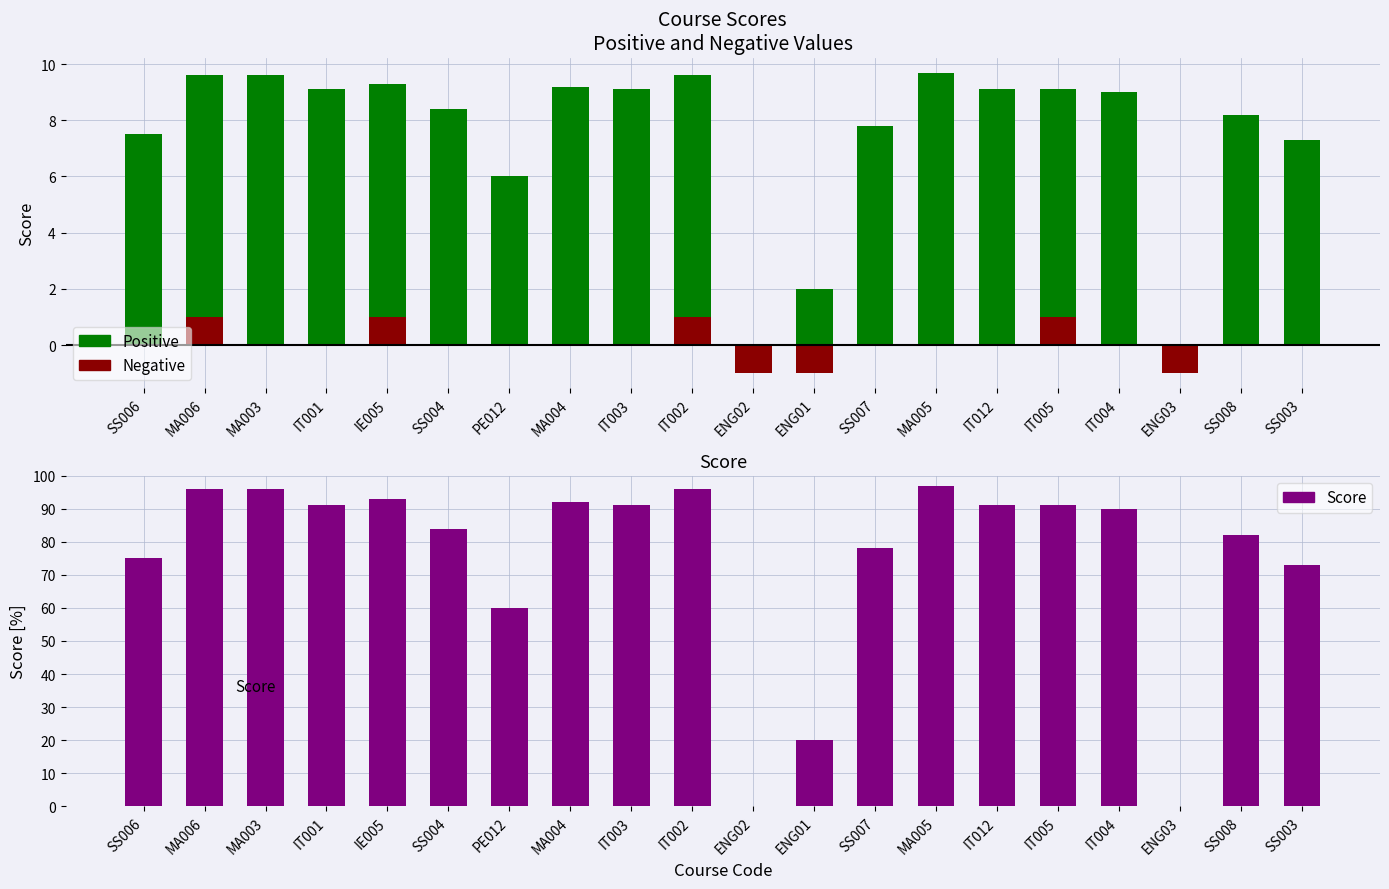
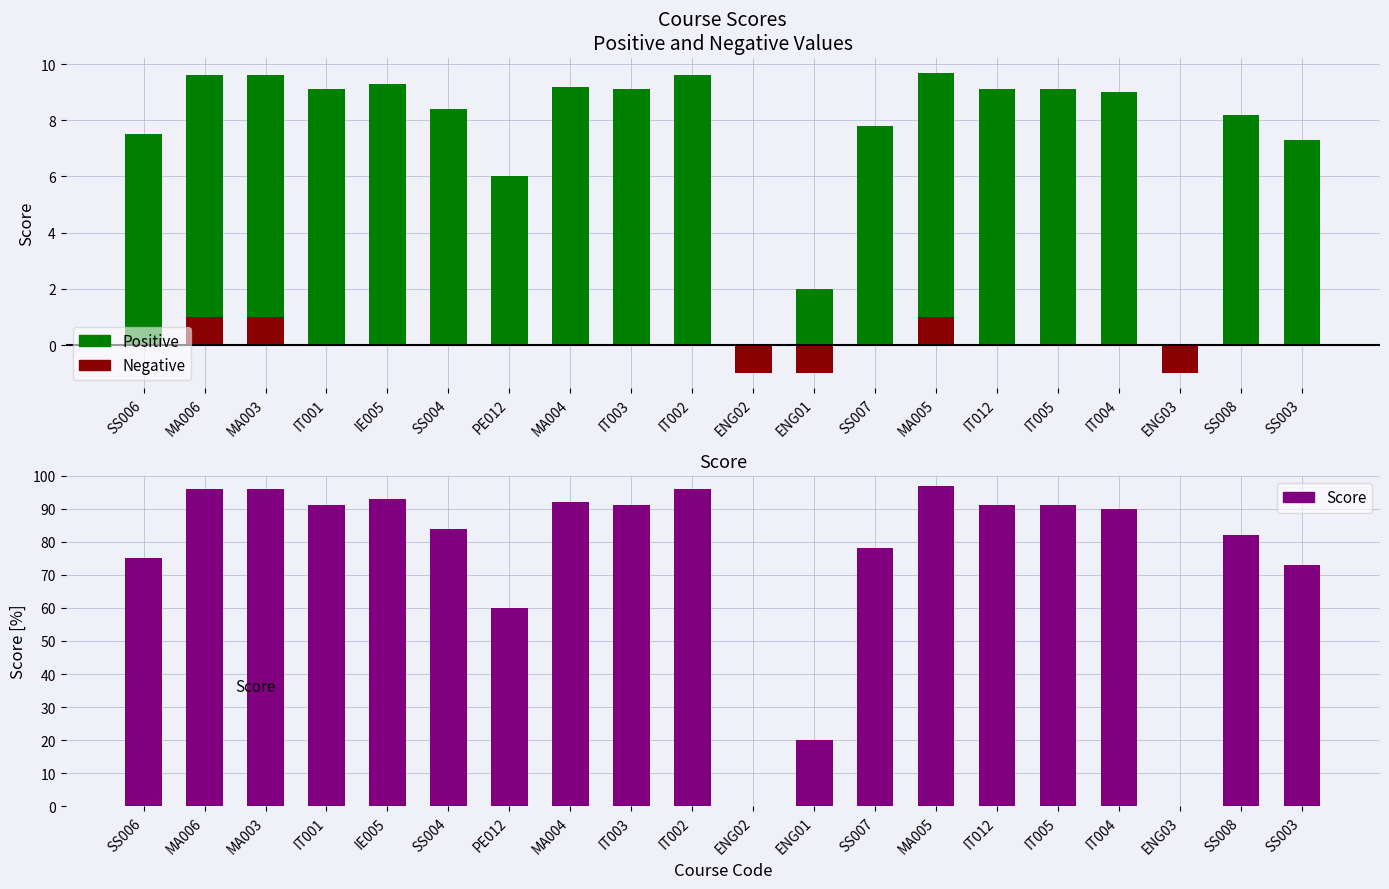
  {
    "Course Scores Positive and Negative Values": {
      "Positive": {
        "SS006": 7.5,
        "MA006": 9.6,
        "MA003": 9.6,
        "IT001": 9.1,
        "IE005": 9.3,
        "SS004": 8.4,
        "PE012": 6,
        "MA004": 9.2,
        "IT003": 9.1,
        "IT002": 9.6,
        "ENG02": 0,
        "ENG01": 2,
        "SS007": 7.8,
        "MA005": 9.7,
        "IT012": 9.1,
        "IT005": 9.1,
        "IT004": 9,
        "ENG03": 0,
        "SS008": 8.2,
        "SS003": 7.3
      },
      "Negative": {
-       "MA003": 0,
+       "MA003": 1,
        "IT001": 0,
-       "IE005": 1,
+       "IE005": 0,
        "SS004": 0,
        "PE012": 0,
        "MA004": 0,
        "IT003": 0,
-       "IT002": 1,
+       "IT002": 0,
        "ENG02": -1,
        "ENG01": -1,
        "SS007": 0,
-       "MA005": 0,
+       "MA005": 1,
        "IT012": 0,
-       "IT005": 1,
+       "IT005": 0,
        "IT004": 0,
        "ENG03": -1,
        "SS008": 0,
        "SS003": 0
      }
    },
    "Score": {
      "SS006": 75,
      "MA006": 96,
      "MA003": 96,
      "IT001": 91,
      "IE005": 93,
      "SS004": 84,
      "PE012": 60,
      "MA004": 92,
      "IT003": 91,
      "IT002": 96,
      "ENG02": 0,
      "ENG01": 20,
      "SS007": 78,
      "MA005": 97,
      "IT012": 91,
      "IT005": 91,
      "IT004": 90,
      "ENG03": 0,
      "SS008": 82,
      "SS003": 73
    }
  }
